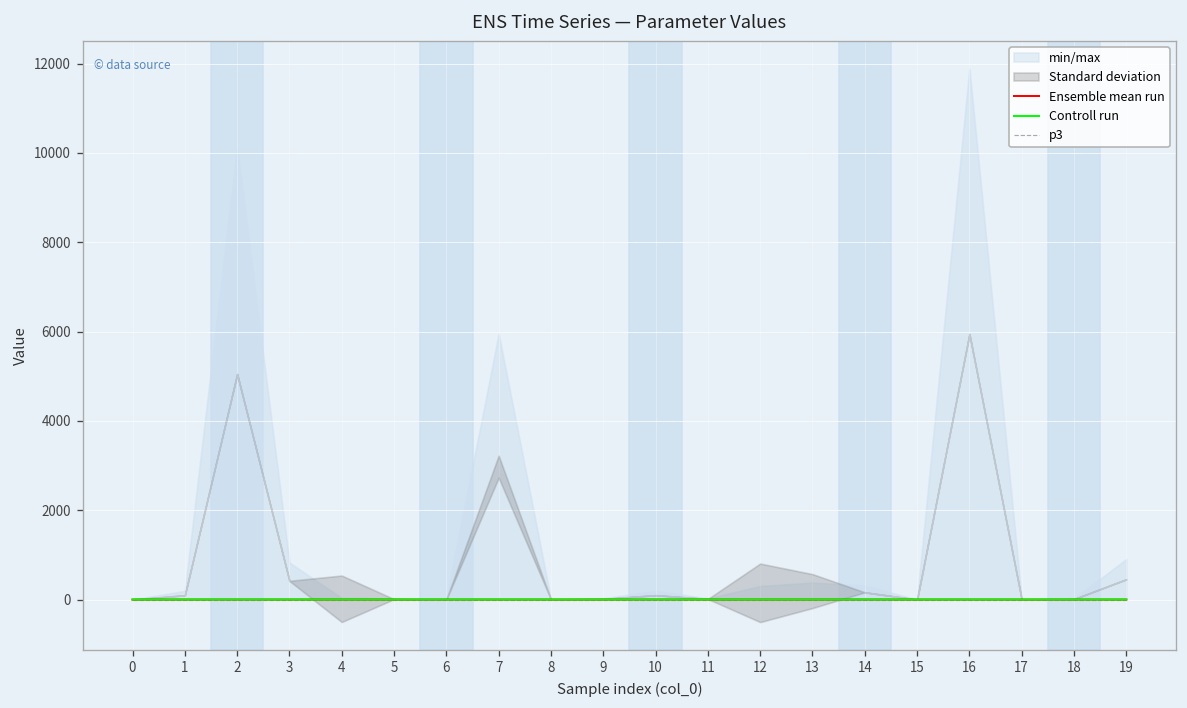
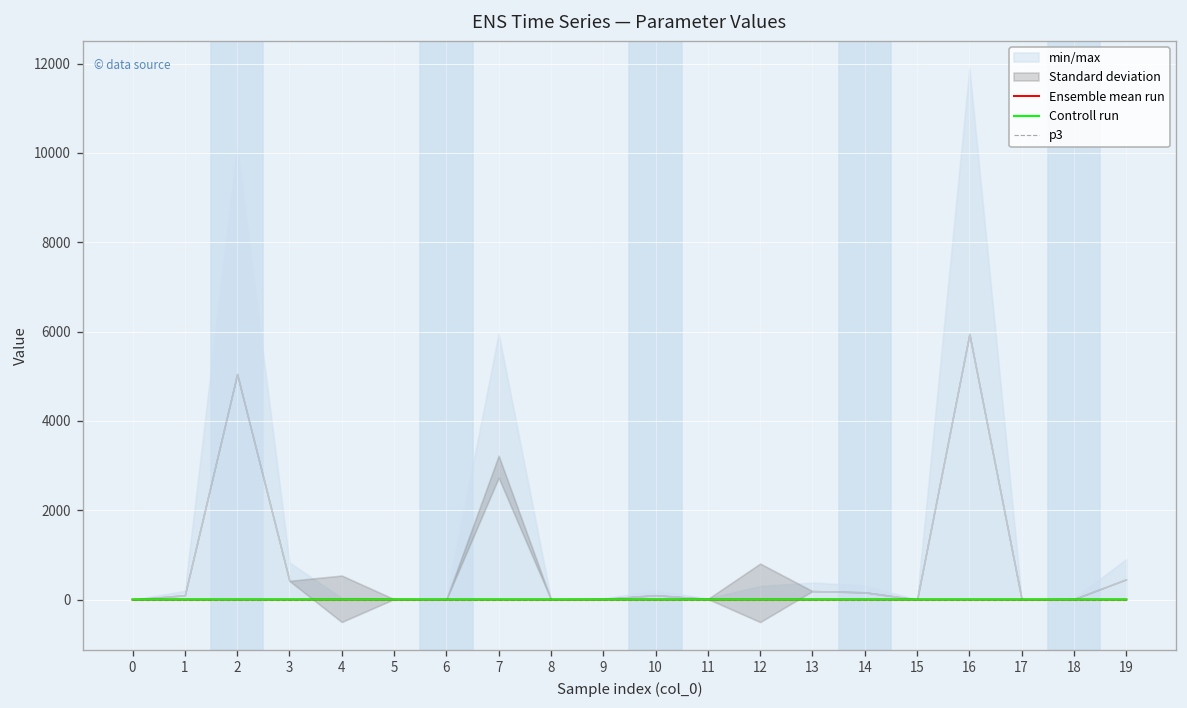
  {
    "p3": {
      "1": 0,
      "2": 0,
      "3": 0,
      "7": 0,
      "10": 0,
      "12": 0,
      "13": 0,
      "14": 0,
      "16": 0,
      "19": 0
    },
    "Standard deviation": {
-     "13": 800
+     "13": 0
    }
  }
